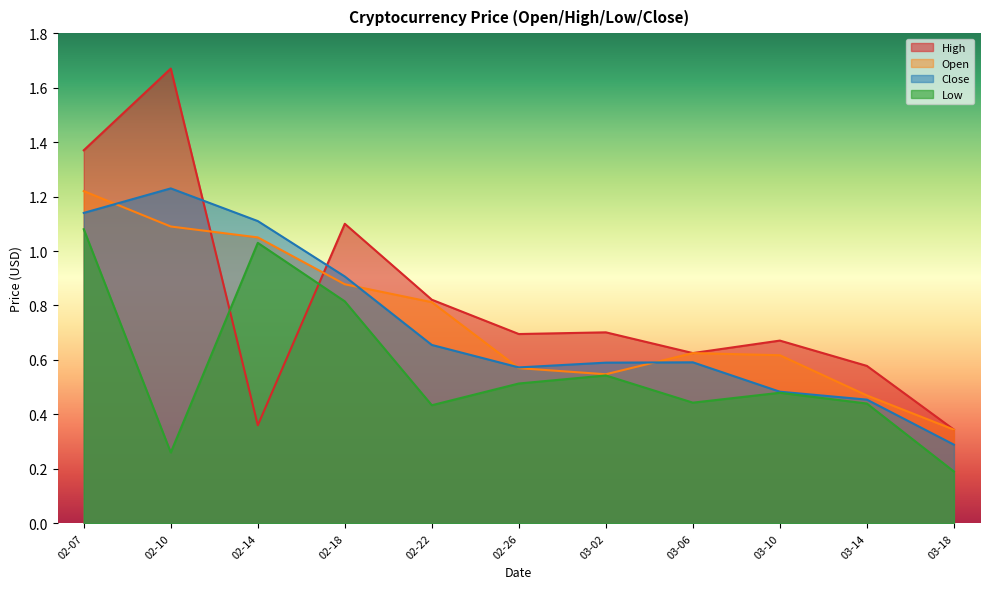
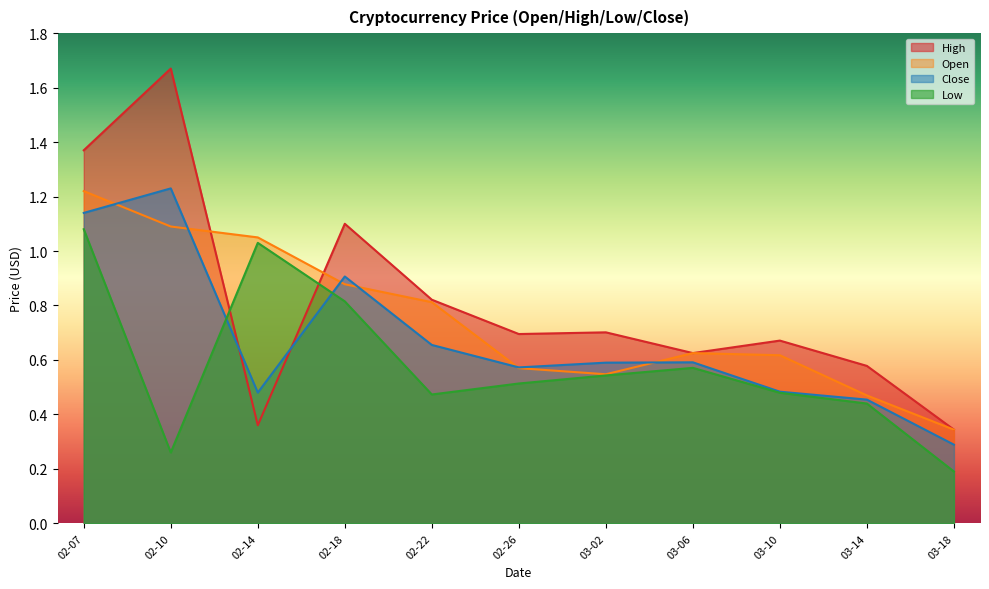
  {
    "High": {
      "02-07": 1.37,
      "02-10": 1.67,
      "02-14": 0.36,
      "02-18": 1.10,
      "02-26": 0.70,
      "03-02": 0.70,
      "03-10": 0.67,
      "03-14": 0.58
    },
    "Open": {
      "02-07": 1.22,
      "02-10": 1.09,
      "02-14": 1.05,
      "02-18": 0.88,
      "03-10": 0.62,
      "03-14": 0.47
    },
    "Close": {
      "02-07": 1.14,
      "02-10": 1.23,
-     "02-14": 1.11,
+     "02-14": 0.48,
      "02-18": 0.91,
      "02-22": 0.66,
      "03-02": 0.59,
      "03-06": 0.59,
      "03-14": 0.45,
      "03-18": 0.29
    },
    "Low": {
      "02-07": 1.08,
      "02-10": 0.26,
      "02-14": 1.03,
      "02-18": 0.82,
-     "02-22": 0.43,
+     "02-22": 0.47,
      "02-26": 0.51,
-     "03-06": 0.44,
+     "03-06": 0.57,
      "03-14": 0.44,
      "03-18": 0.19
    }
  }
